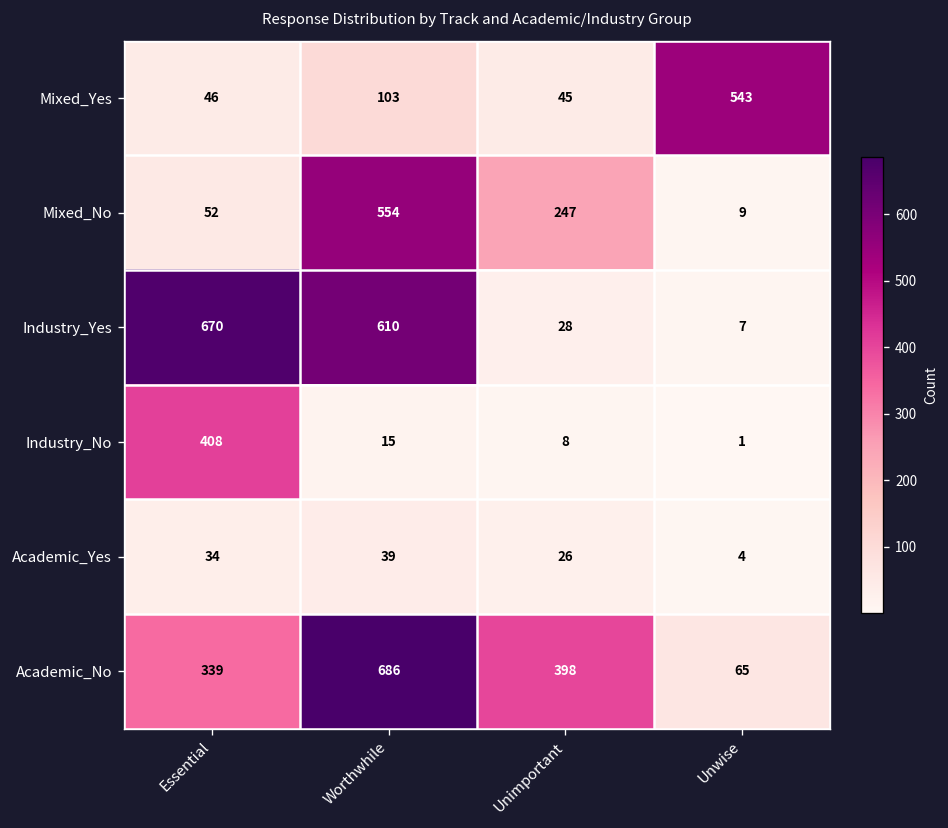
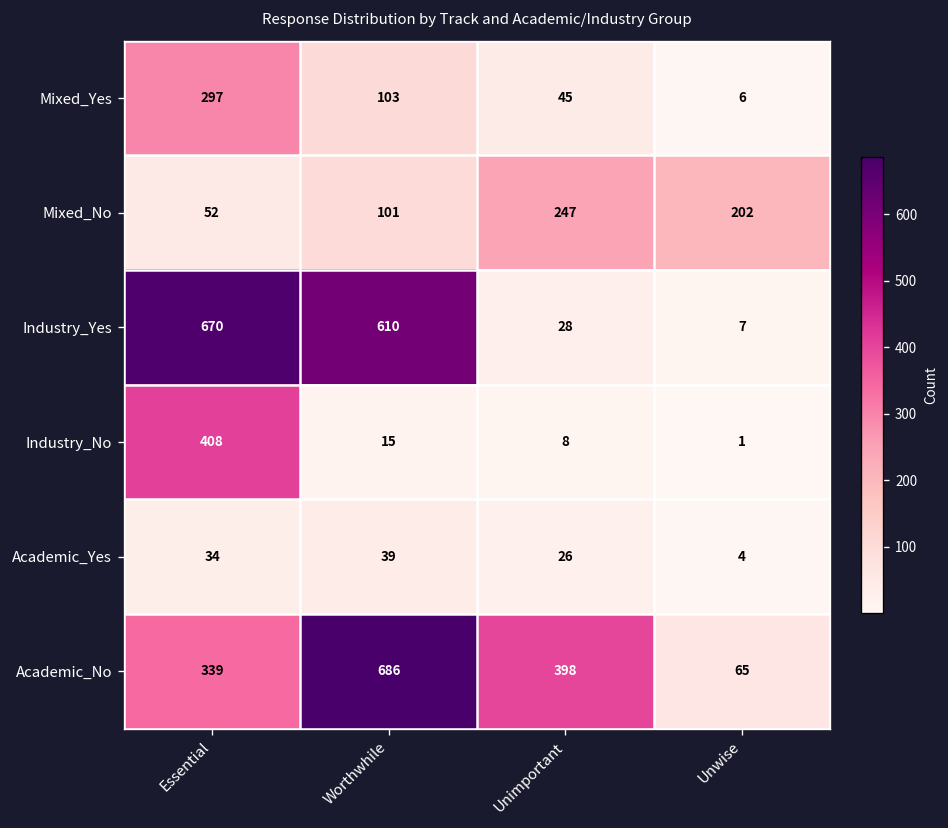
  {
    "Mixed_Yes": {
-     "Essential": 46,
+     "Essential": 297,
      "Worthwhile": 103,
      "Unimportant": 45,
-     "Unwise": 543
+     "Unwise": 6
    },
    "Mixed_No": {
      "Essential": 52,
-     "Worthwhile": 554,
+     "Worthwhile": 101,
      "Unimportant": 247,
-     "Unwise": 9
+     "Unwise": 202
    },
    "Industry_Yes": {
      "Essential": 670,
      "Worthwhile": 610,
      "Unimportant": 28,
      "Unwise": 7
    },
    "Industry_No": {
      "Essential": 408,
      "Worthwhile": 15,
      "Unimportant": 8,
      "Unwise": 1
    },
    "Academic_Yes": {
      "Essential": 34,
      "Worthwhile": 39,
      "Unimportant": 26,
      "Unwise": 4
    },
    "Academic_No": {
      "Essential": 339,
      "Worthwhile": 686,
      "Unimportant": 398,
      "Unwise": 65
    }
  }
